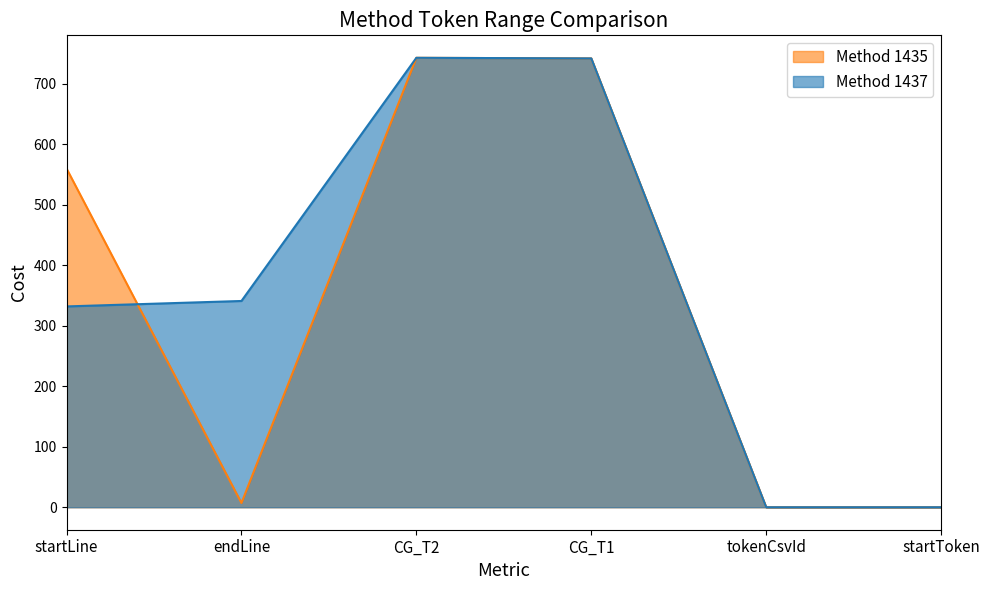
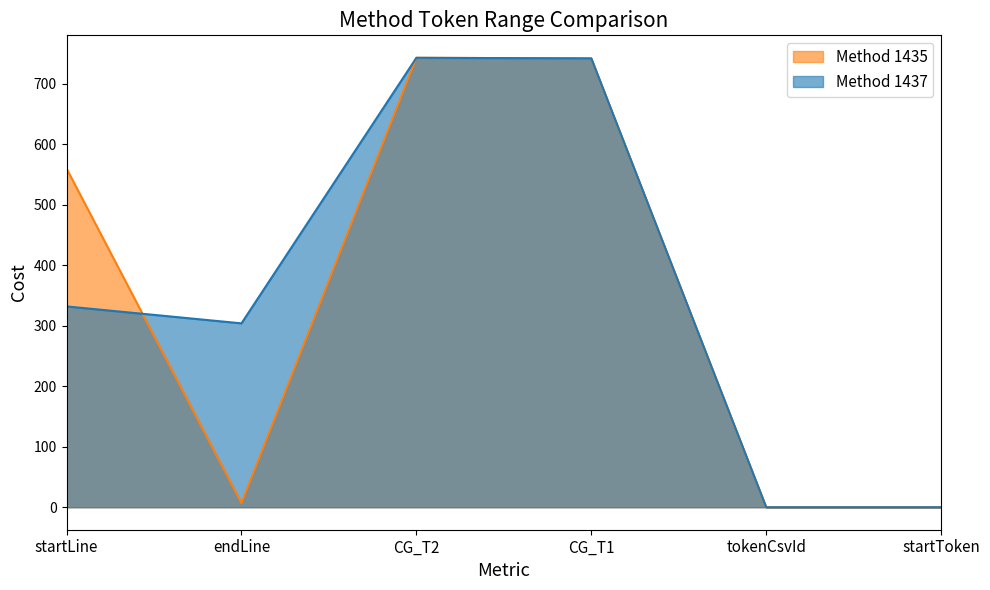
  {
    "Method 1435": {
      "startLine": 560,
      "endLine": 10
    },
    "Method 1437": {
      "startLine": 330,
-     "endLine": 340
+     "endLine": 300
    }
  }
